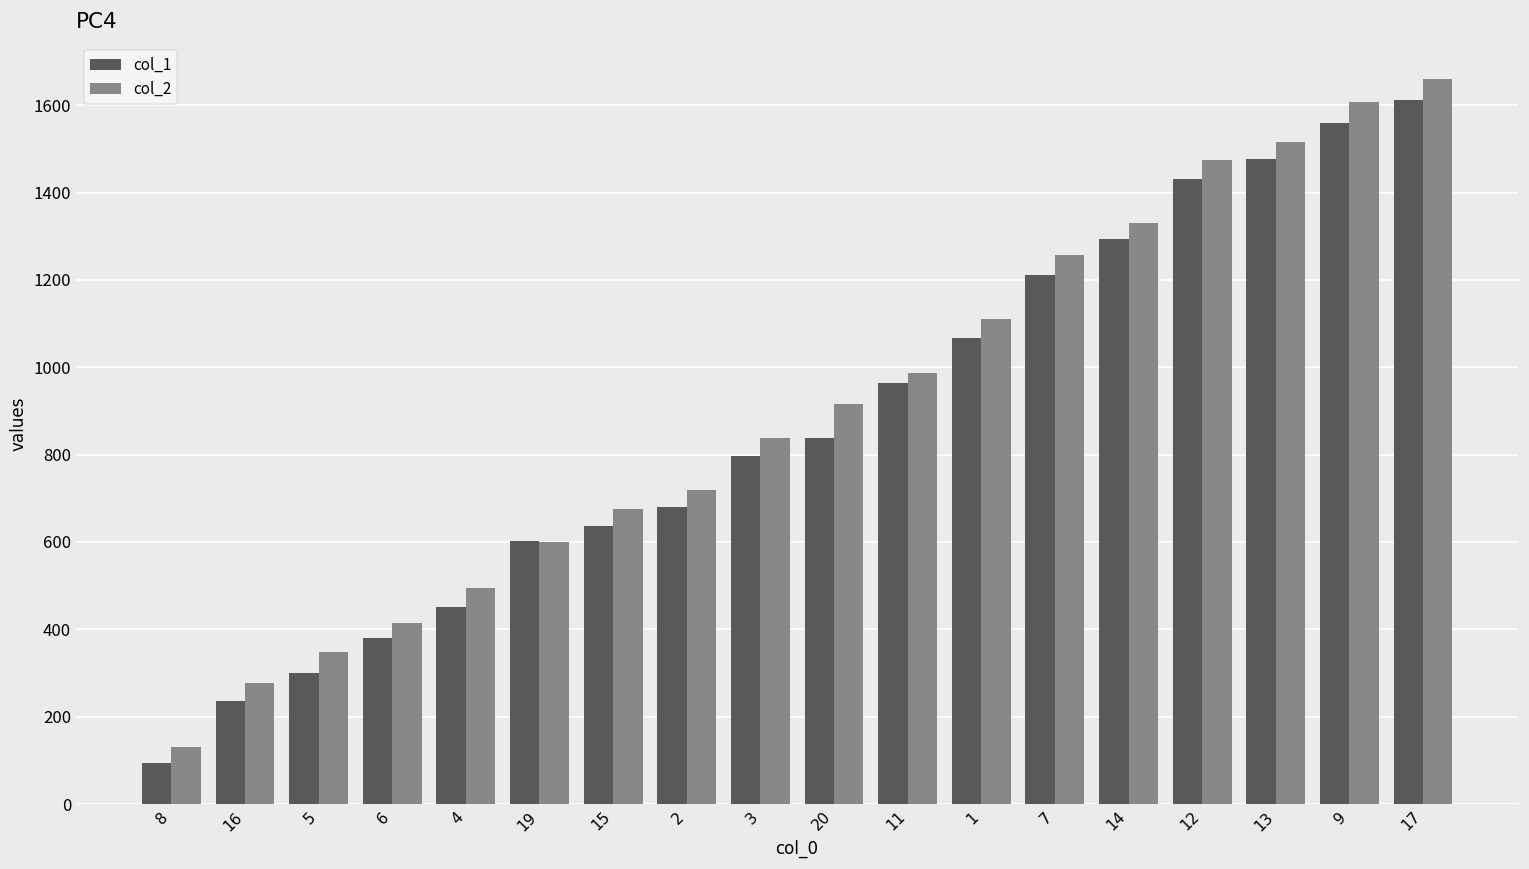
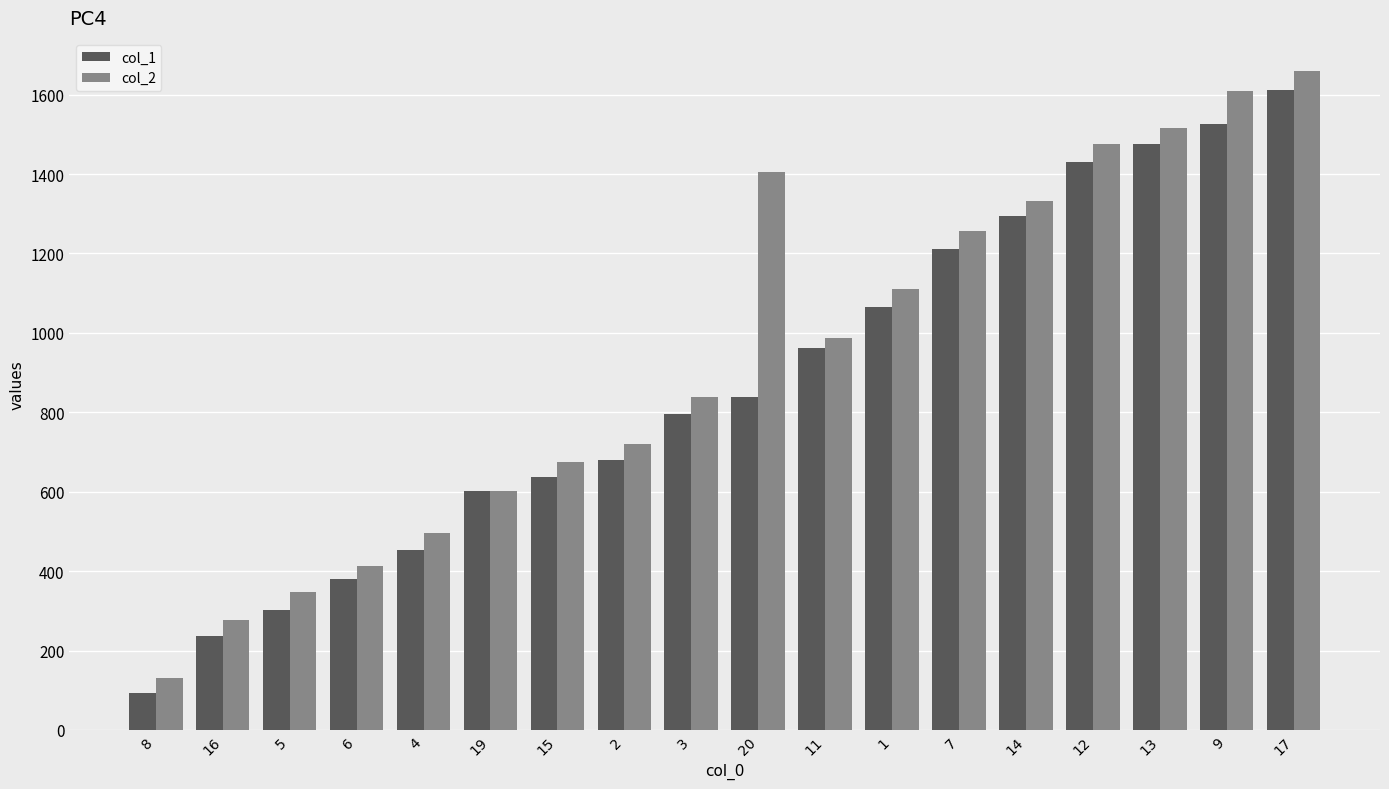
  {
    "col_1": {
      "8": 90,
      "16": 240,
      "5": 300,
      "6": 380,
      "4": 450,
      "19": 600,
      "15": 640,
      "2": 680,
      "3": 800,
      "20": 840,
      "11": 960,
      "1": 1070,
      "7": 1210,
      "14": 1290,
      "12": 1430,
      "13": 1480,
-     "9": 1560,
+     "9": 1530,
      "17": 1610
    },
    "col_2": {
      "8": 130,
      "16": 280,
      "5": 350,
      "6": 410,
      "4": 500,
      "19": 600,
      "15": 680,
      "2": 720,
      "3": 840,
-     "20": 920,
+     "20": 1410,
      "11": 990,
      "1": 1110,
      "7": 1260,
      "14": 1330,
      "12": 1480,
      "13": 1520,
      "9": 1610,
      "17": 1660
    }
  }
